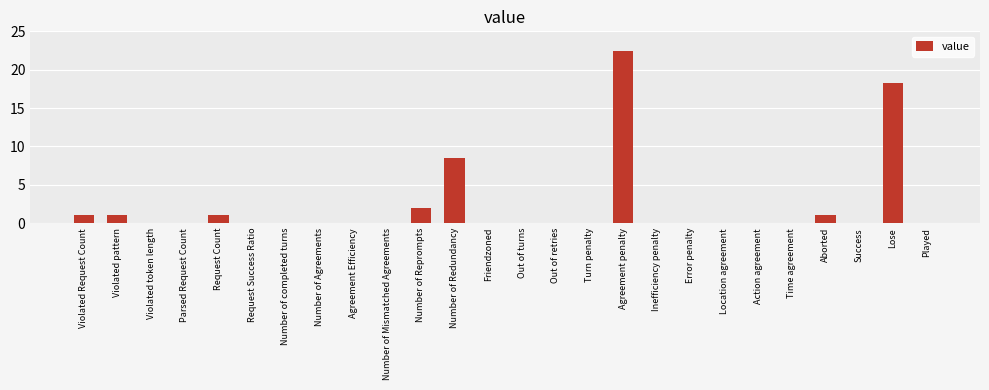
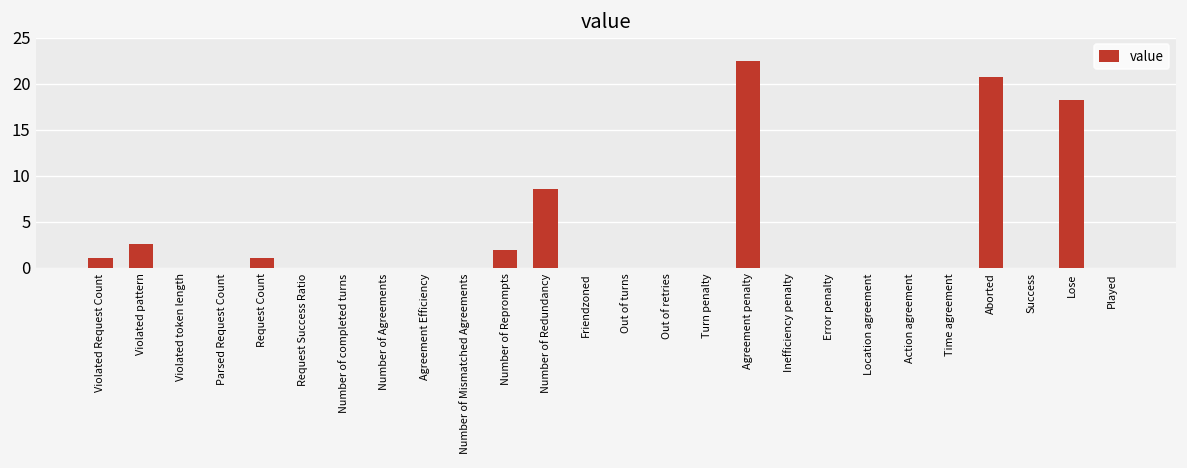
  {
    "Violated Request Count": 1,
-   "Violated pattern": 1,
+   "Violated pattern": 3,
    "Violated token length": 0,
    "Parsed Request Count": 0,
    "Request Count": 1,
    "Request Success Ratio": 0,
    "Number of completed turns": 0,
    "Number of Agreements": 0,
    "Agreement Efficiency": 0,
    "Number of Mismatched Agreements": 0,
    "Number of Reprompts": 2,
    "Number of Redundancy": 9,
    "Friendzoned": 0,
    "Out of turns": 0,
    "Out of retries": 0,
    "Turn penalty": 0,
    "Agreement penalty": 23,
    "Inefficiency penalty": 0,
    "Error penalty": 0,
    "Location agreement": 0,
    "Action agreement": 0,
    "Time agreement": 0,
-   "Aborted": 1,
+   "Aborted": 21,
    "Success": 0,
    "Lose": 18,
    "Played": 0
  }
